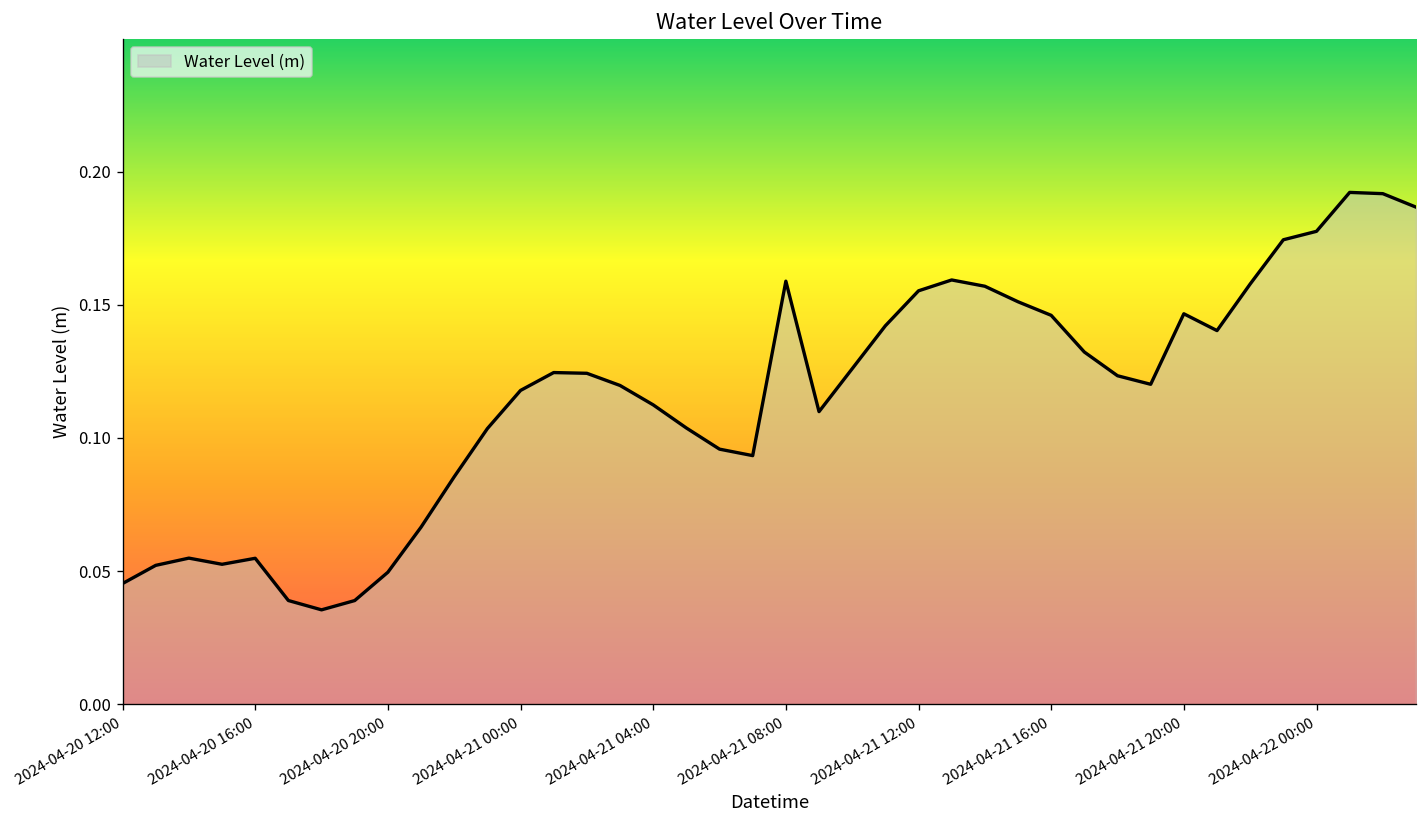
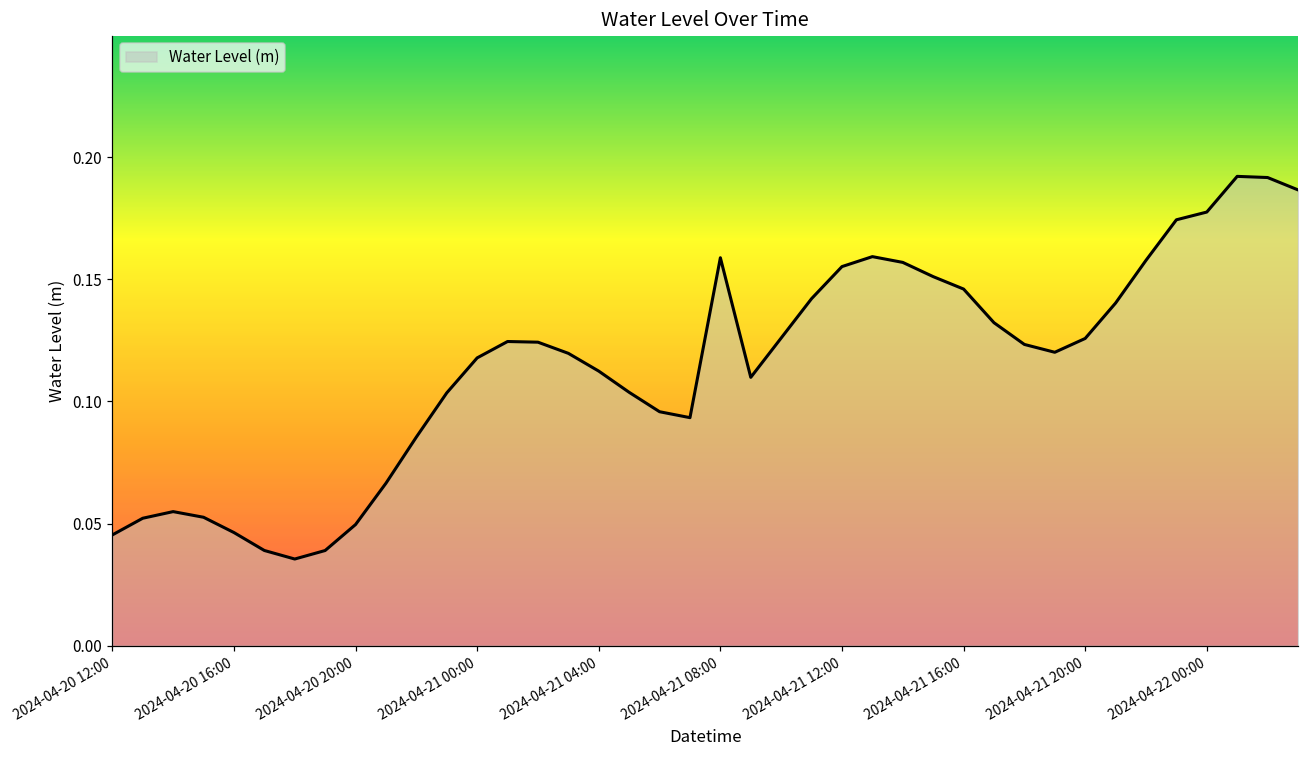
  {
    "2024-04-20 12:00": 0.045,
-   "2024-04-20 16:00": 0.055,
+   "2024-04-20 16:00": 0.046,
    "2024-04-20 20:00": 0.050,
    "2024-04-21 00:00": 0.118,
    "2024-04-21 04:00": 0.112,
    "2024-04-21 08:00": 0.159,
    "2024-04-21 12:00": 0.155,
    "2024-04-21 16:00": 0.146,
-   "2024-04-21 20:00": 0.147,
+   "2024-04-21 20:00": 0.126,
    "2024-04-22 00:00": 0.178
  }
